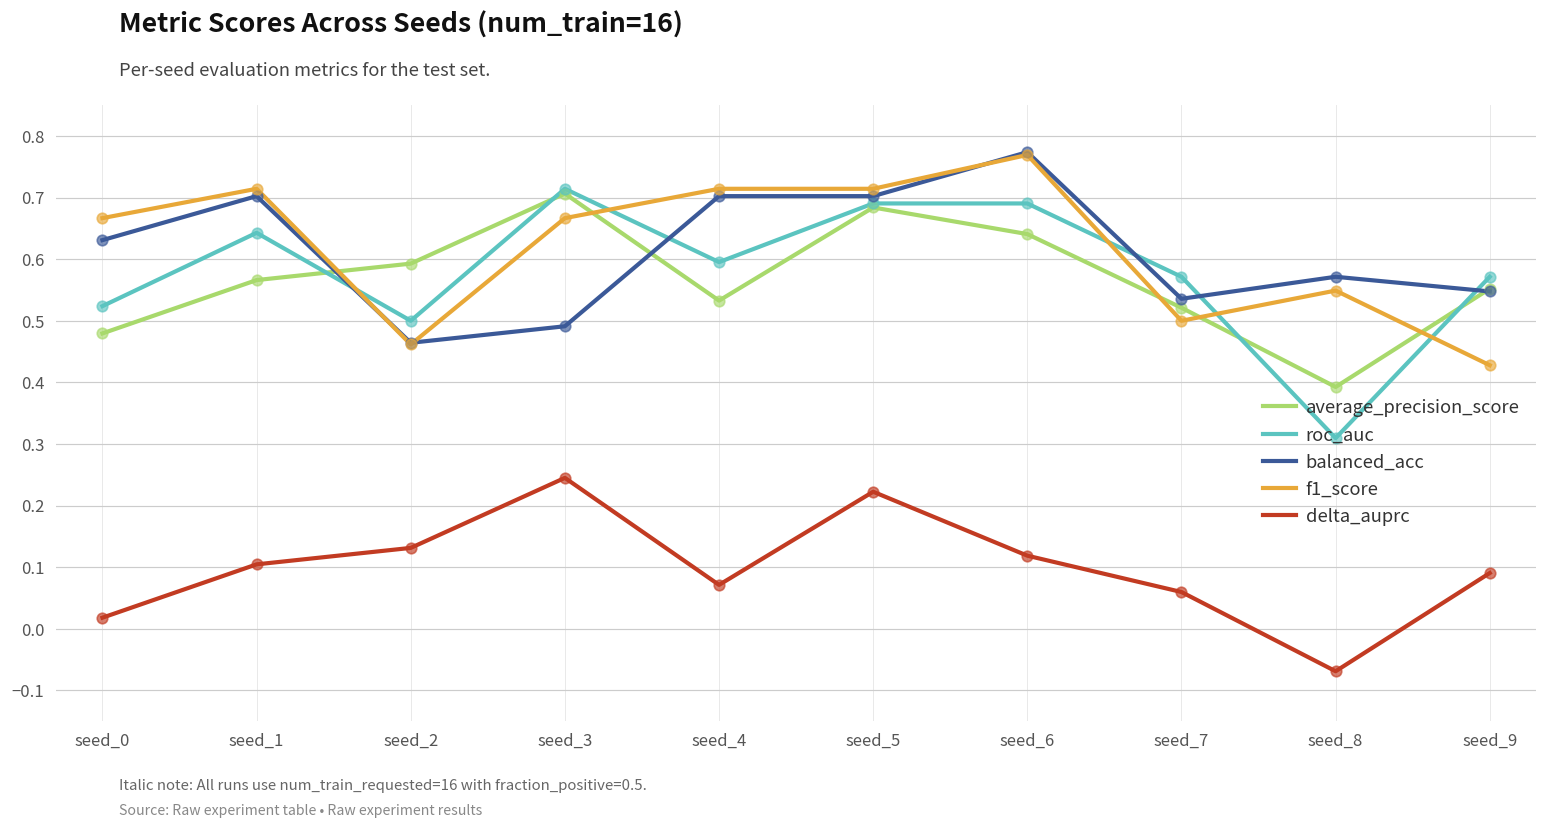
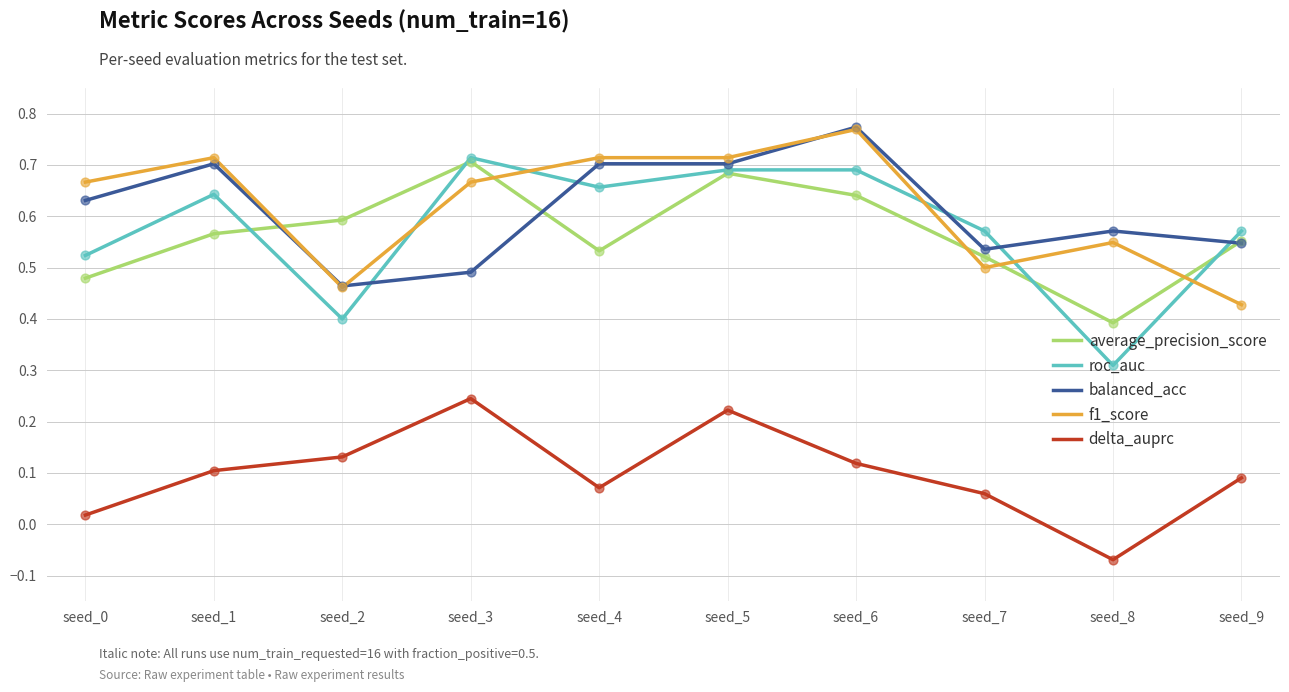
  {
    "average_precision_score": {
      "seed_0": 0.48,
      "seed_1": 0.57,
      "seed_2": 0.59,
      "seed_3": 0.71,
      "seed_4": 0.53,
      "seed_5": 0.68,
      "seed_6": 0.64,
      "seed_7": 0.52,
      "seed_8": 0.39
    },
    "roc_auc": {
      "seed_0": 0.52,
      "seed_1": 0.64,
-     "seed_2": 0.5,
+     "seed_2": 0.4,
      "seed_3": 0.71,
-     "seed_4": 0.60,
+     "seed_4": 0.66,
      "seed_5": 0.69,
      "seed_6": 0.69,
      "seed_7": 0.57,
      "seed_8": 0.31,
      "seed_9": 0.57
    },
    "balanced_acc": {
      "seed_0": 0.63,
      "seed_1": 0.70,
      "seed_3": 0.49,
      "seed_4": 0.70,
      "seed_5": 0.70,
      "seed_7": 0.54,
      "seed_8": 0.57
    },
    "f1_score": {
      "seed_0": 0.67,
      "seed_1": 0.71,
      "seed_3": 0.67,
      "seed_4": 0.71,
      "seed_5": 0.71,
      "seed_7": 0.50,
      "seed_8": 0.55,
      "seed_9": 0.43
    },
    "delta_auprc": {
      "seed_0": 0.02,
      "seed_1": 0.10,
      "seed_2": 0.13,
      "seed_3": 0.24,
      "seed_4": 0.07,
      "seed_5": 0.22,
      "seed_6": 0.12,
      "seed_7": 0.06,
      "seed_8": -0.07,
      "seed_9": 0.09
    }
  }
